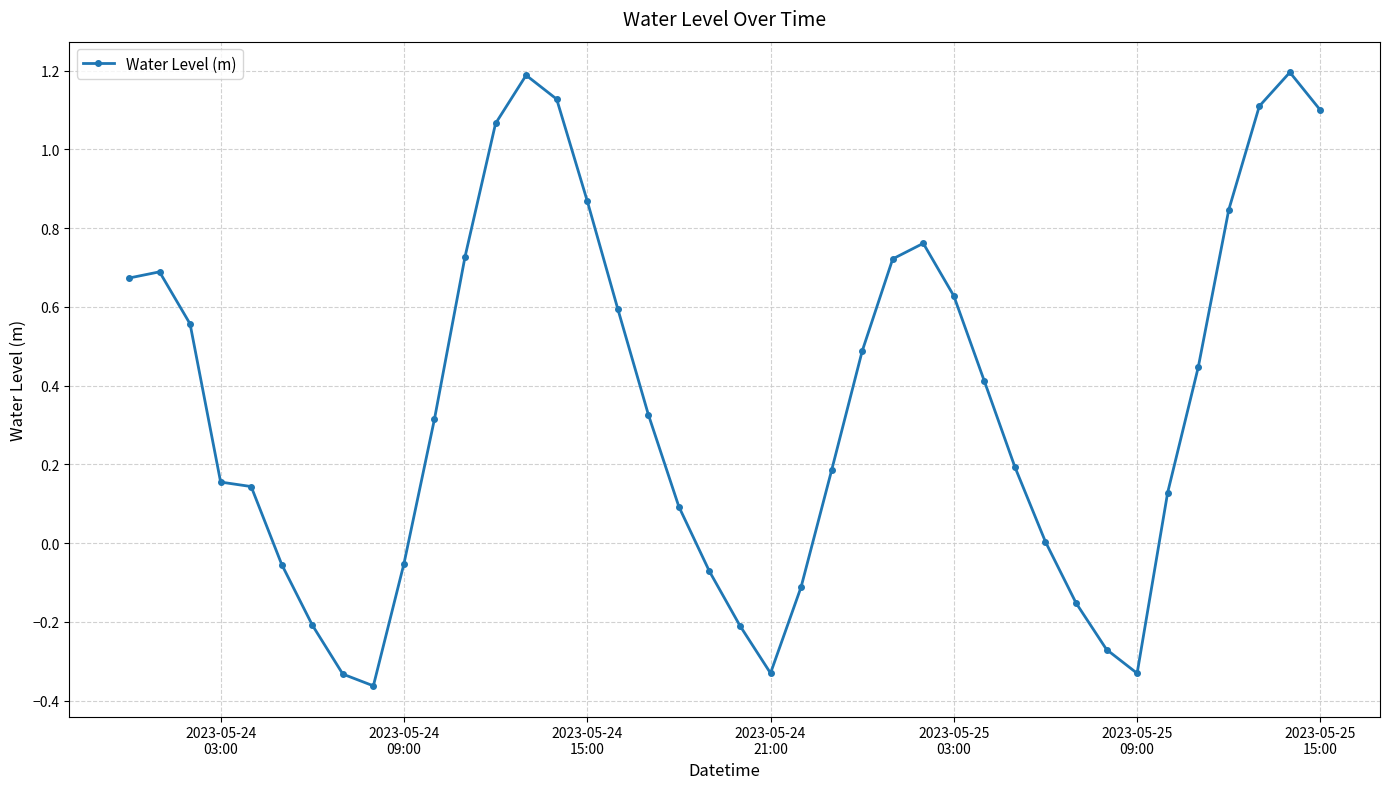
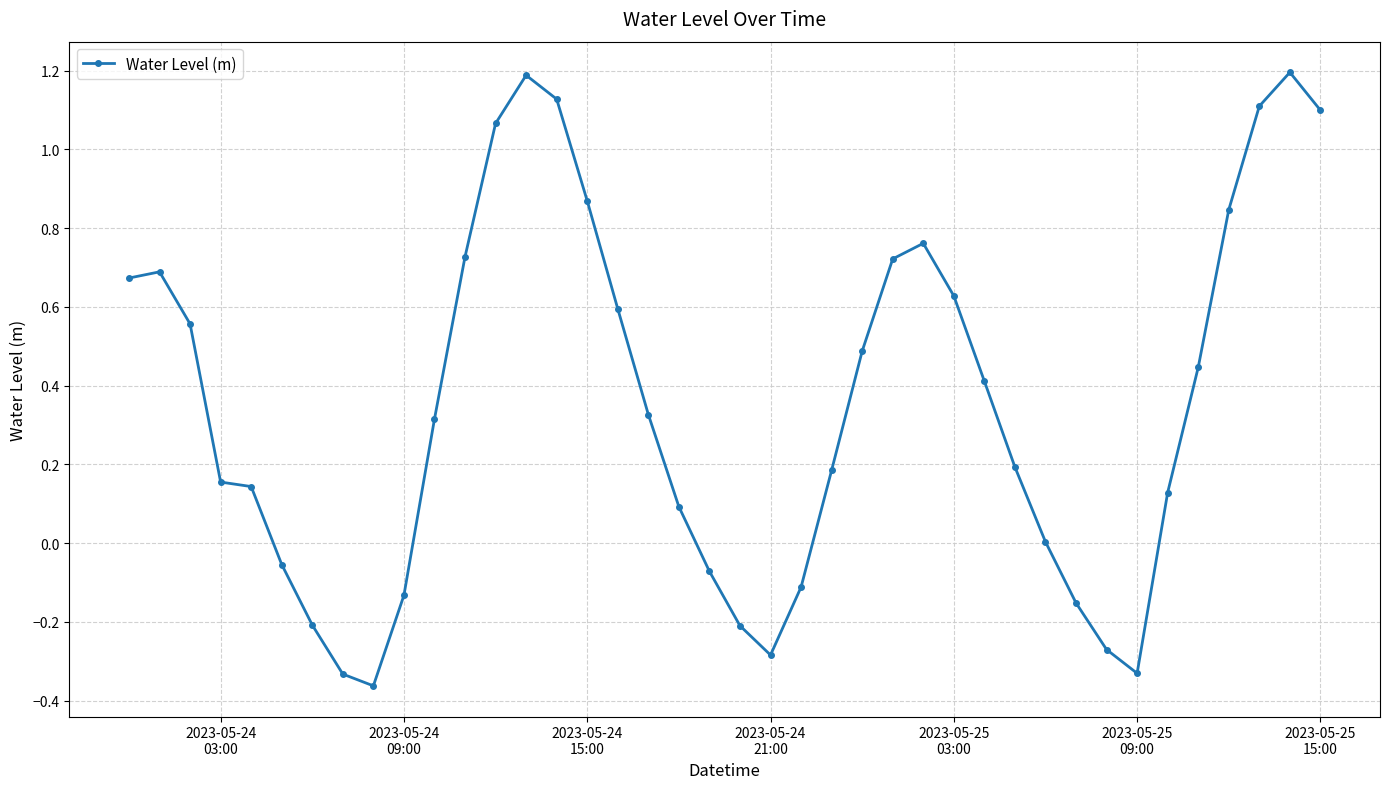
  {
    "2023-05-24 03:00": 0.15,
-   "2023-05-24 09:00": -0.05,
+   "2023-05-24 09:00": -0.13,
    "2023-05-24 15:00": 0.87,
-   "2023-05-24 21:00": -0.33,
+   "2023-05-24 21:00": -0.28,
    "2023-05-25 03:00": 0.63,
    "2023-05-25 09:00": -0.33,
    "2023-05-25 15:00": 1.10
  }
